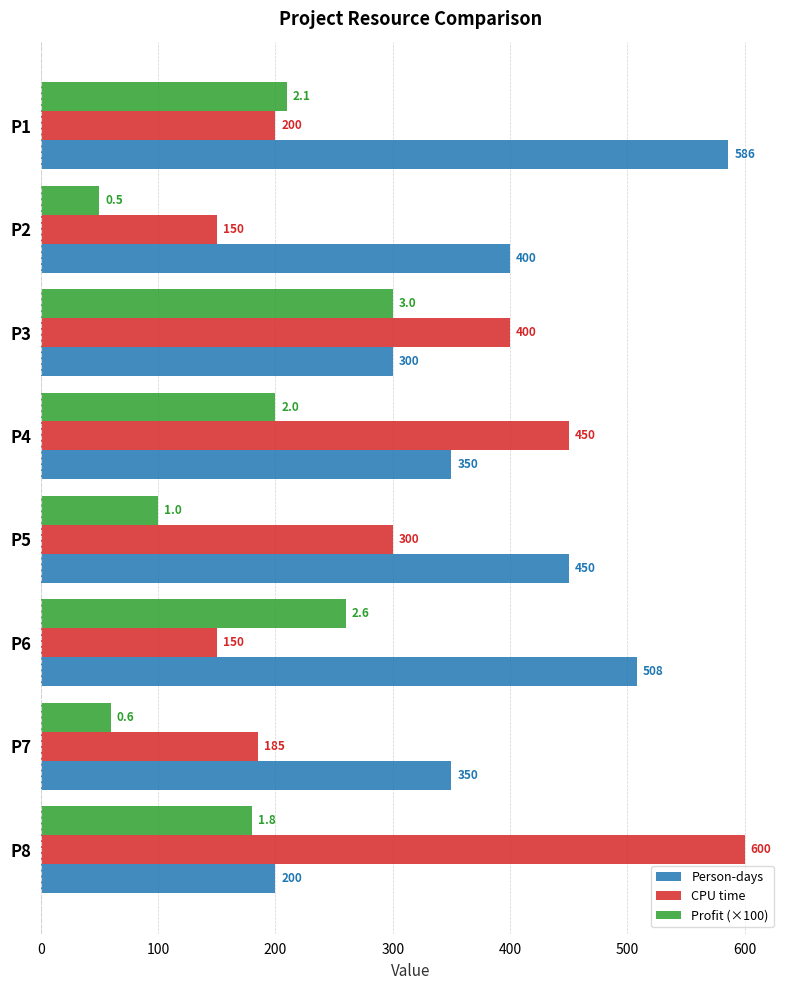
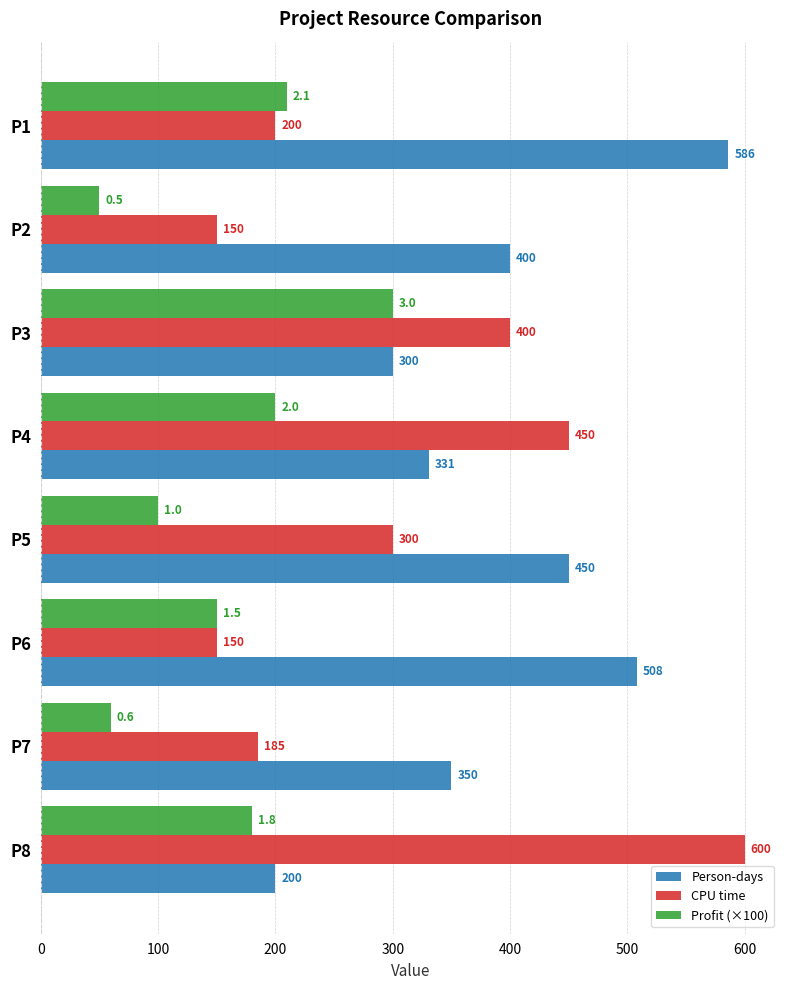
  {
    "Person-days": {
      "P1": 586,
      "P2": 400,
      "P3": 300,
-     "P4": 350,
+     "P4": 331,
      "P5": 450,
      "P6": 508,
      "P7": 350,
      "P8": 200
    },
    "CPU time": {
      "P1": 200,
      "P2": 150,
      "P3": 400,
      "P4": 450,
      "P5": 300,
      "P6": 150,
      "P7": 185,
      "P8": 600
    },
    "Profit (×100)": {
-     "P6": 2.6
+     "P6": 1.5
    }
  }
